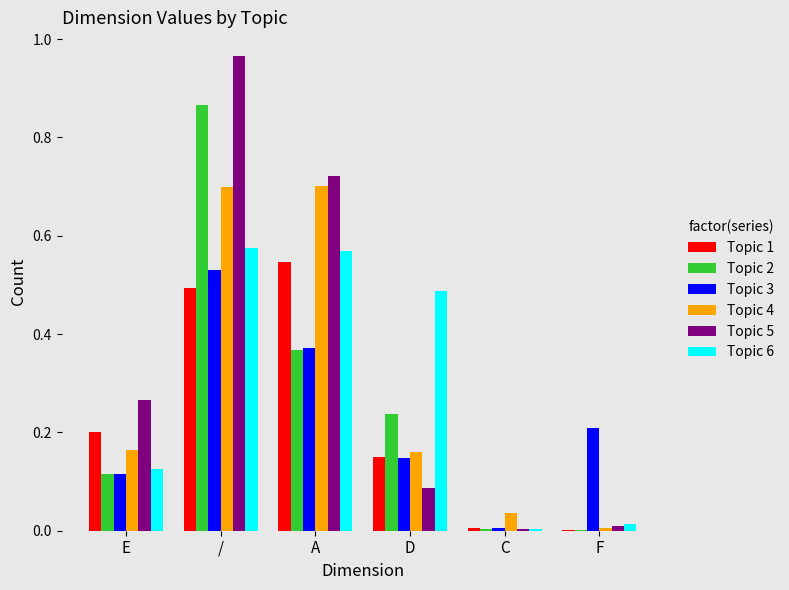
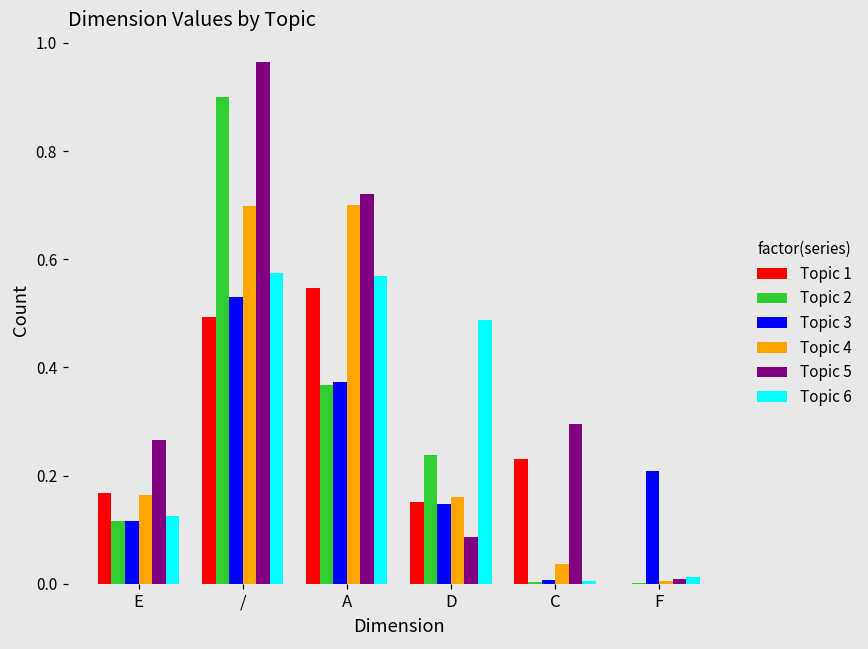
  {
    "Topic 1": {
-     "E": 0.20,
+     "E": 0.17,
      "/": 0.49,
      "A": 0.55,
      "D": 0.15,
-     "C": 0.01
+     "C": 0.23
    },
    "Topic 2": {
      "E": 0.12,
-     "/": 0.87,
+     "/": 0.90,
      "A": 0.37,
      "D": 0.24
    },
    "Topic 3": {
      "E": 0.12,
      "/": 0.53,
      "A": 0.37,
      "D": 0.15,
      "C": 0.01,
      "F": 0.21
    },
    "Topic 4": {
      "E": 0.16,
      "/": 0.70,
      "A": 0.70,
      "D": 0.16,
      "C": 0.04
    },
    "Topic 5": {
      "E": 0.27,
      "/": 0.97,
      "A": 0.72,
      "D": 0.09,
-     "C": 0.00,
+     "C": 0.30,
      "F": 0.01
    },
    "Topic 6": {
      "E": 0.13,
      "/": 0.58,
      "A": 0.57,
      "D": 0.49,
      "F": 0.01
    }
  }
